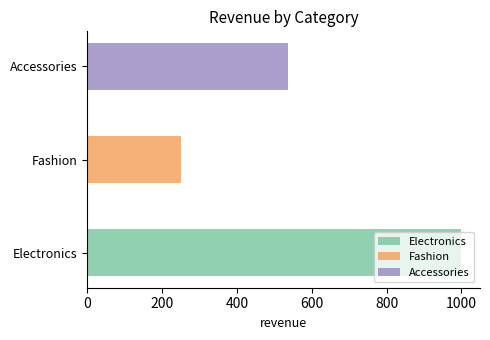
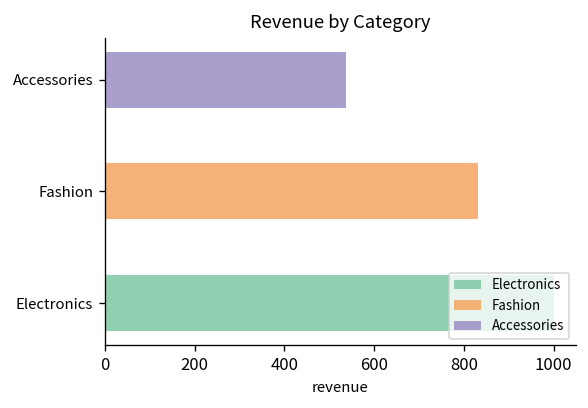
  {
    "Accessories": 540,
-   "Fashion": 250
+   "Fashion": 830
  }
